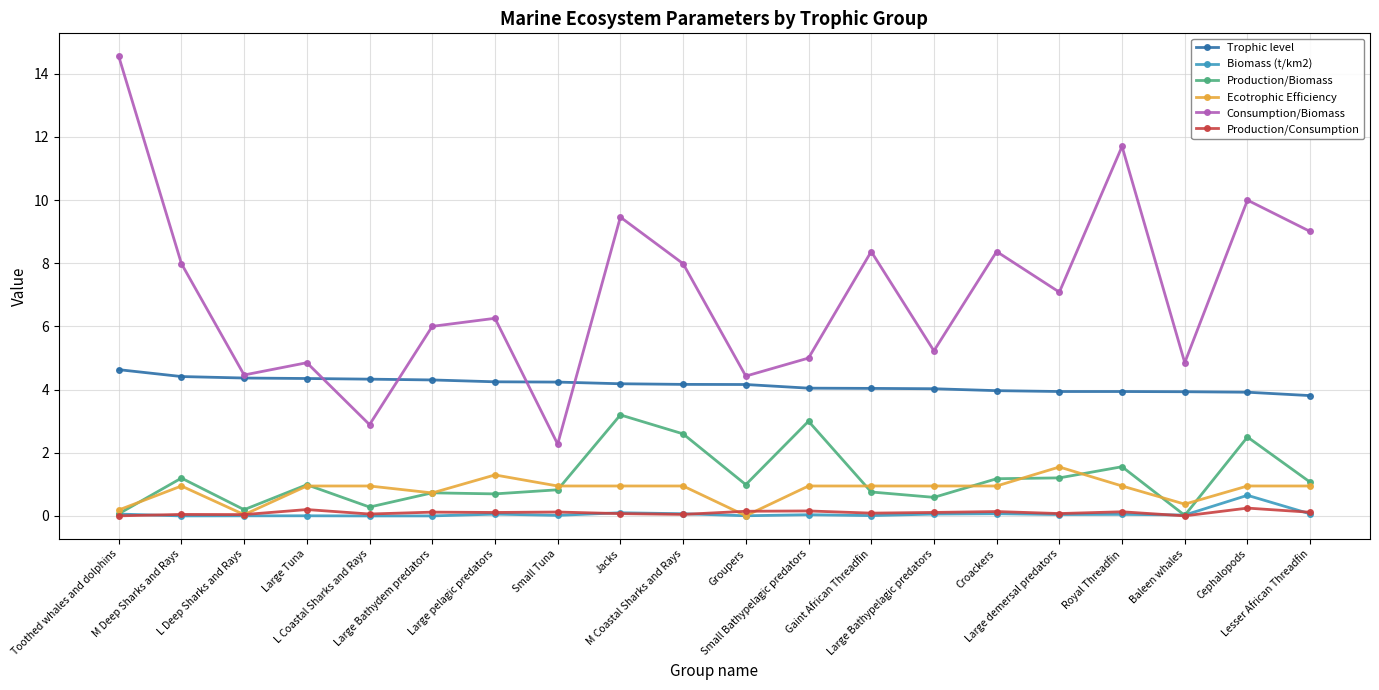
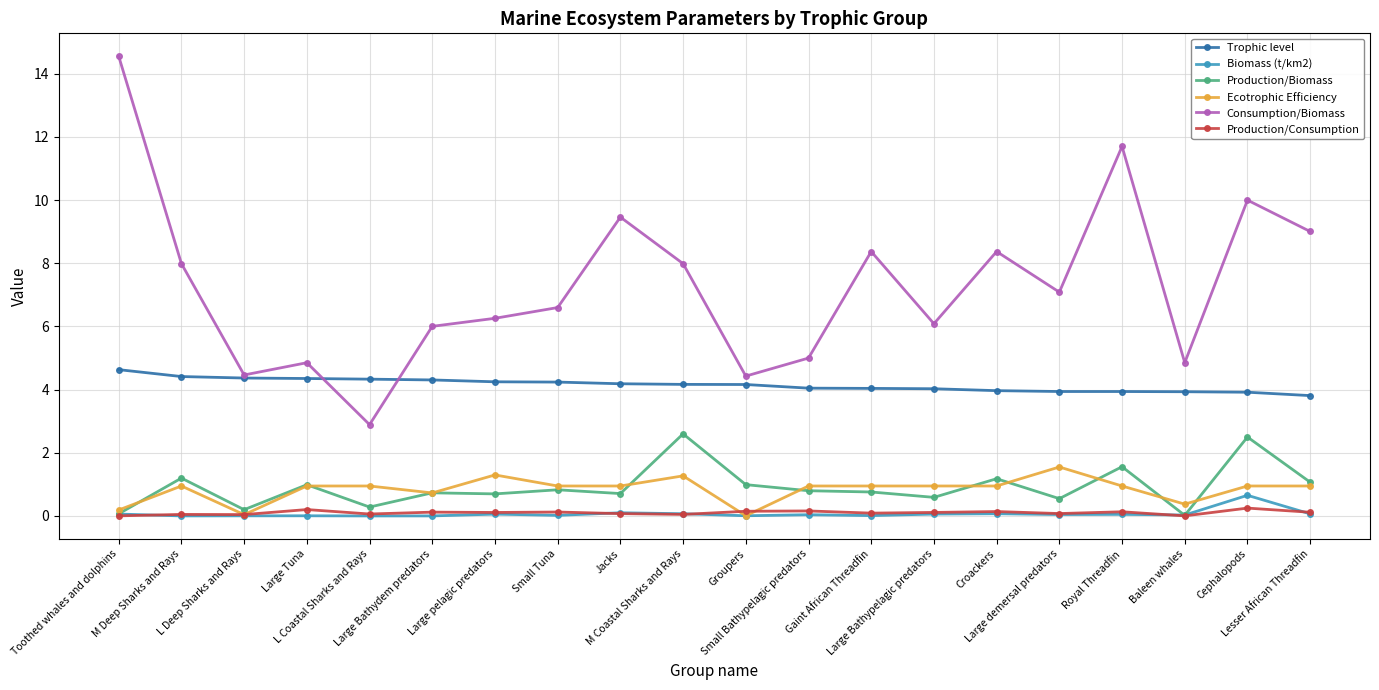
  {
    "Production/Biomass": {
      "M Deep Sharks and Rays": 1.2,
      "L Deep Sharks and Rays": 0.2,
      "L Coastal Sharks and Rays": 0.3,
      "Large pelagic predators": 0.7,
      "Small Tuna": 0.8,
-     "Jacks": 3.2,
+     "Jacks": 0.7,
      "M Coastal Sharks and Rays": 2.6,
      "Groupers": 1.0,
-     "Small Bathypelagic predators": 3.0,
+     "Small Bathypelagic predators": 0.8,
      "Gaint African Threadfin": 0.8,
      "Large Bathypelagic predators": 0.6,
      "Croackers": 1.2,
-     "Large demersal predators": 1.2,
+     "Large demersal predators": 0.5,
      "Royal Threadfin": 1.6,
      "Cephalopods": 2.5,
      "Lesser African Threadfin": 1.1
    },
    "Ecotrophic Efficiency": {
      "Toothed whales and dolphins": 0.2,
      "M Deep Sharks and Rays": 1.0,
      "L Coastal Sharks and Rays": 1.0,
      "Large pelagic predators": 1.3,
      "Small Tuna": 0.9,
      "Jacks": 1.0,
-     "M Coastal Sharks and Rays": 0.9,
+     "M Coastal Sharks and Rays": 1.3,
      "Small Bathypelagic predators": 0.9,
      "Gaint African Threadfin": 1.0,
      "Large Bathypelagic predators": 1.0,
      "Croackers": 1.0,
      "Large demersal predators": 1.6,
      "Royal Threadfin": 0.9,
      "Baleen whales": 0.4,
      "Cephalopods": 1.0,
      "Lesser African Threadfin": 0.9
    },
    "Consumption/Biomass": {
      "Toothed whales and dolphins": 14.6,
      "M Deep Sharks and Rays": 8.0,
      "L Deep Sharks and Rays": 4.5,
      "Large Tuna": 4.9,
      "L Coastal Sharks and Rays": 2.9,
      "Large Bathydem predators": 6.0,
      "Large pelagic predators": 6.3,
-     "Small Tuna": 2.3,
+     "Small Tuna": 6.6,
      "Jacks": 9.5,
      "M Coastal Sharks and Rays": 8.0,
      "Groupers": 4.4,
      "Small Bathypelagic predators": 5.0,
      "Gaint African Threadfin": 8.4,
-     "Large Bathypelagic predators": 5.2,
+     "Large Bathypelagic predators": 6.1,
      "Croackers": 8.4,
      "Large demersal predators": 7.1,
      "Royal Threadfin": 11.7,
      "Baleen whales": 4.9,
      "Cephalopods": 10.0,
      "Lesser African Threadfin": 9.0
    },
    "Production/Consumption": {
      "Large Tuna": 0.2,
      "Large Bathydem predators": 0.1,
      "Small Tuna": 0.1,
      "Groupers": 0.2,
      "Small Bathypelagic predators": 0.2,
      "Royal Threadfin": 0.1,
      "Cephalopods": 0.3
    }
  }
